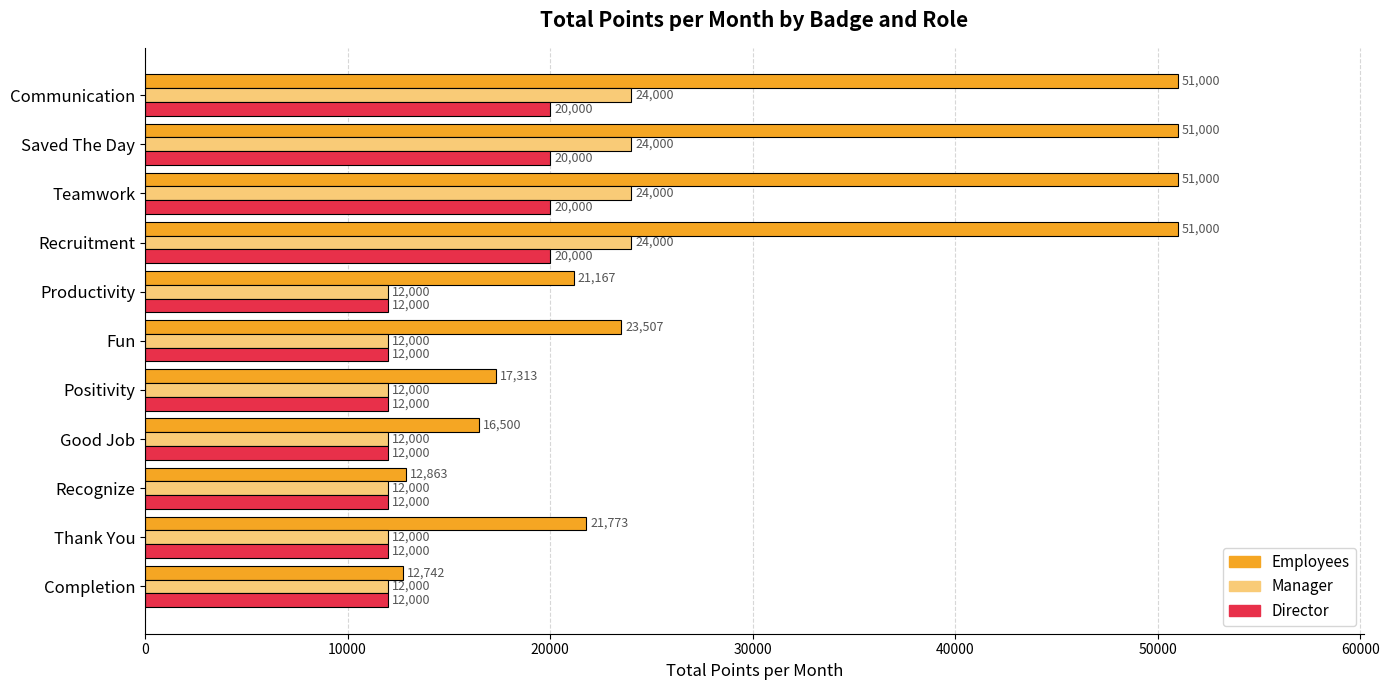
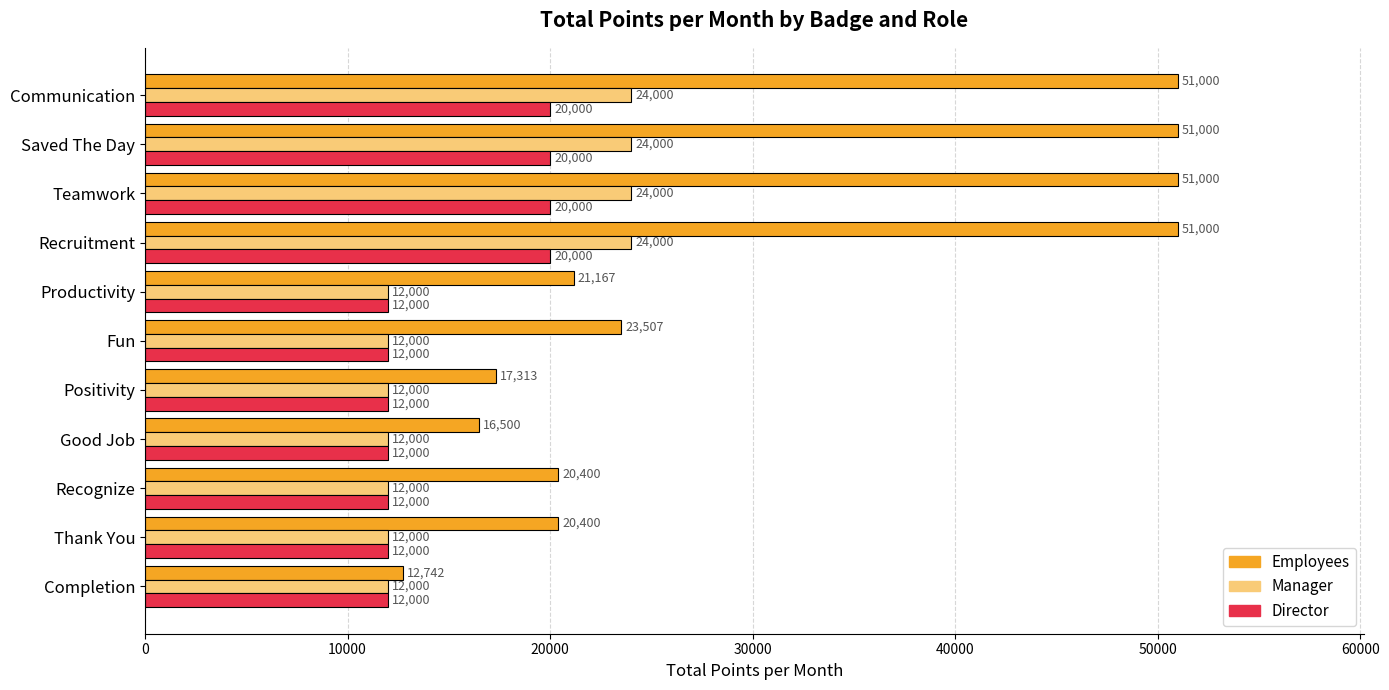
  {
    "Employees": {
      "Communication": "51,000",
      "Saved The Day": "51,000",
      "Teamwork": "51,000",
      "Recruitment": "51,000",
      "Productivity": "21,167",
      "Fun": "23,507",
      "Positivity": "17,313",
      "Good Job": "16,500",
-     "Recognize": "12,863",
-     "Thank You": "21,773",
+     "Recognize": "20,400",
+     "Thank You": "20,400",
      "Completion": "12,742"
    },
    "Manager": {
      "Communication": "24,000",
      "Saved The Day": "24,000",
      "Teamwork": "24,000",
      "Recruitment": "24,000",
      "Productivity": "12,000",
      "Fun": "12,000",
      "Positivity": "12,000",
      "Good Job": "12,000",
      "Recognize": "12,000",
      "Thank You": "12,000",
      "Completion": "12,000"
    },
    "Director": {
      "Communication": "20,000",
      "Saved The Day": "20,000",
      "Teamwork": "20,000",
      "Recruitment": "20,000",
      "Productivity": "12,000",
      "Fun": "12,000",
      "Positivity": "12,000",
      "Good Job": "12,000",
      "Recognize": "12,000",
      "Thank You": "12,000",
      "Completion": "12,000"
    }
  }
